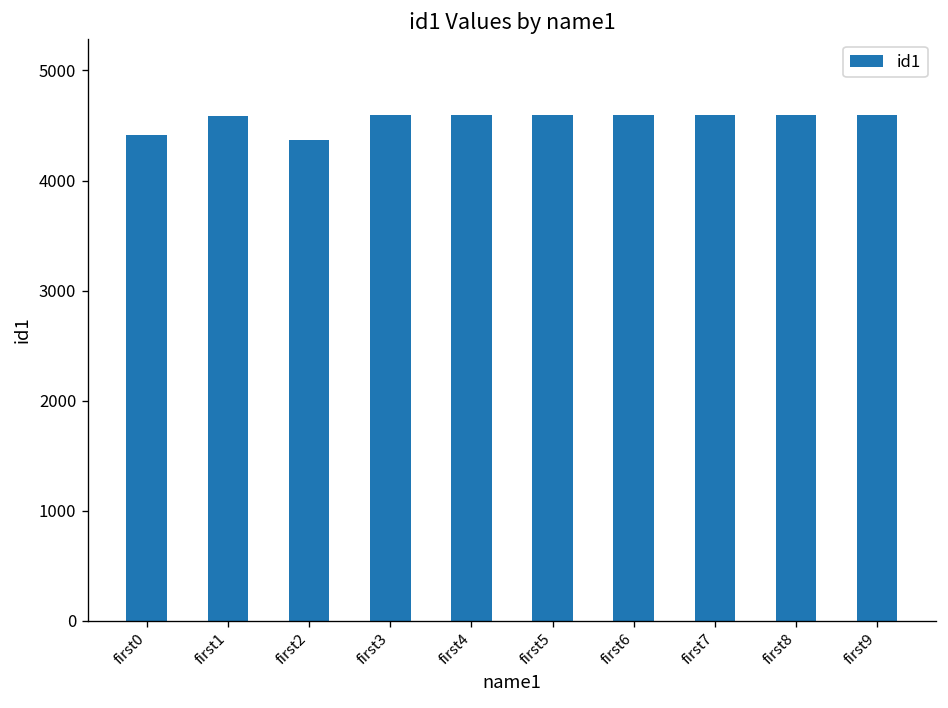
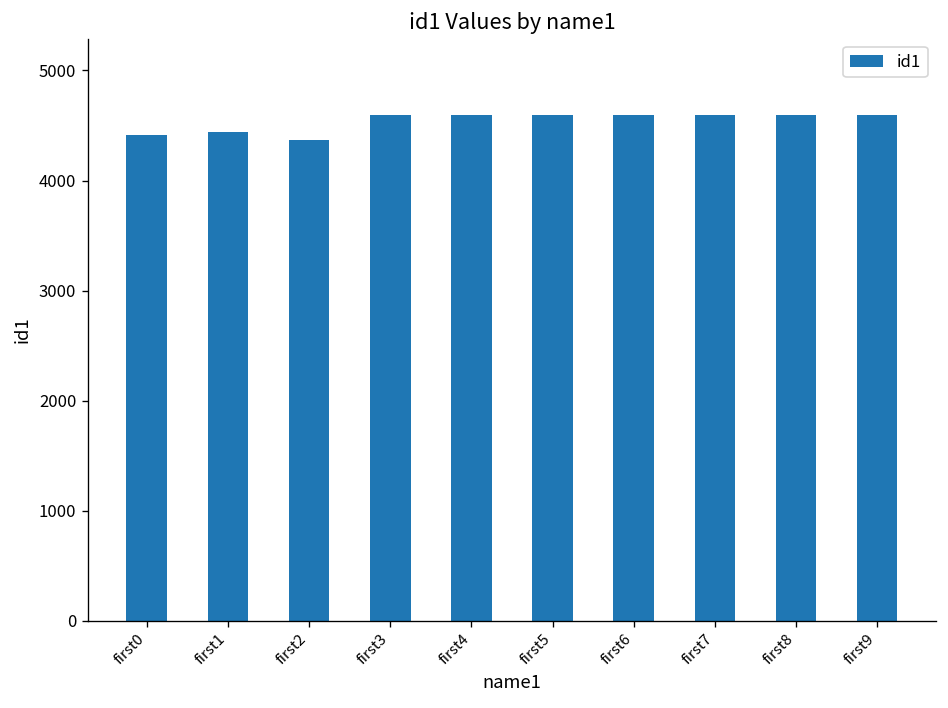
  {
    "first0": 4400,
-   "first1": 4600,
+   "first1": 4400,
    "first2": 4400,
    "first3": 4600,
    "first4": 4600,
    "first5": 4600,
    "first6": 4600,
    "first7": 4600,
    "first8": 4600,
    "first9": 4600
  }
